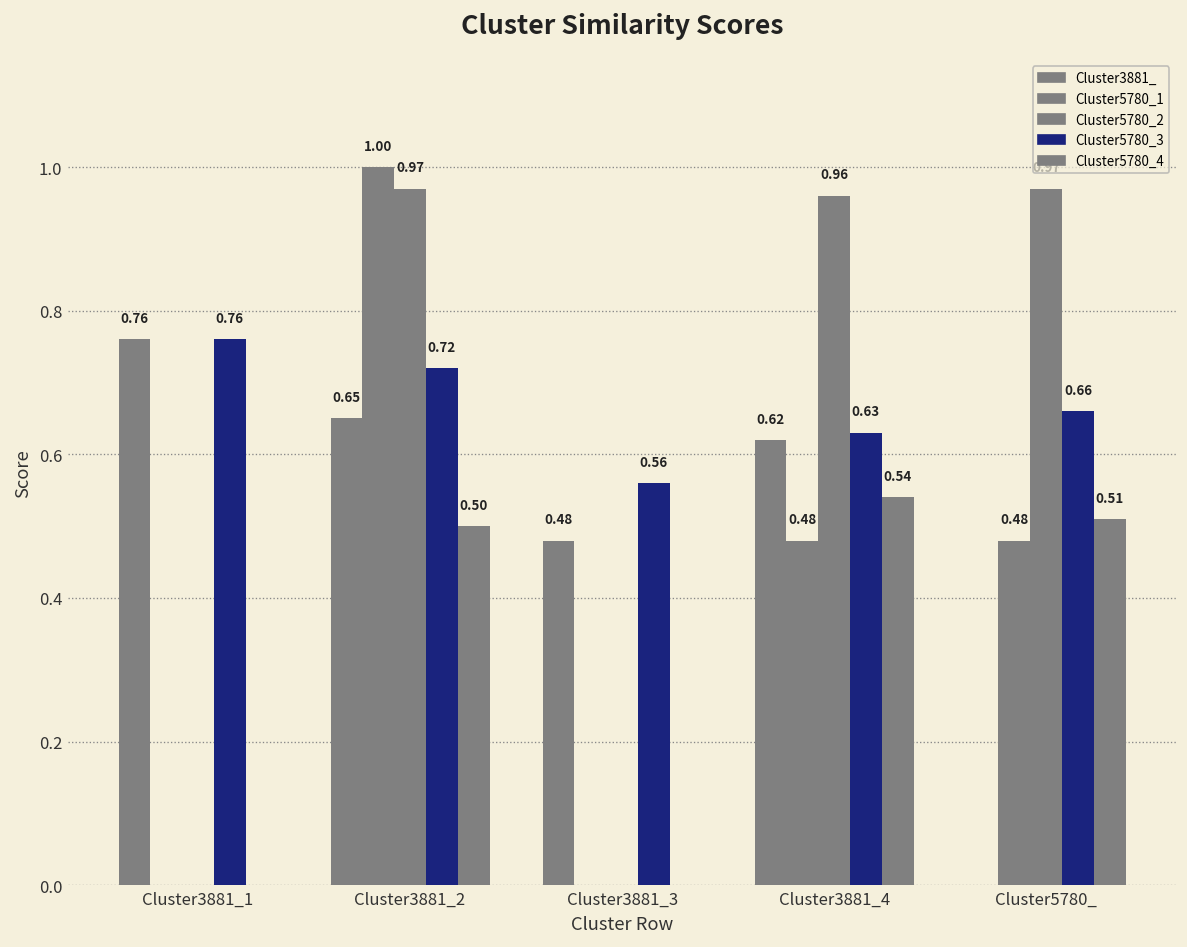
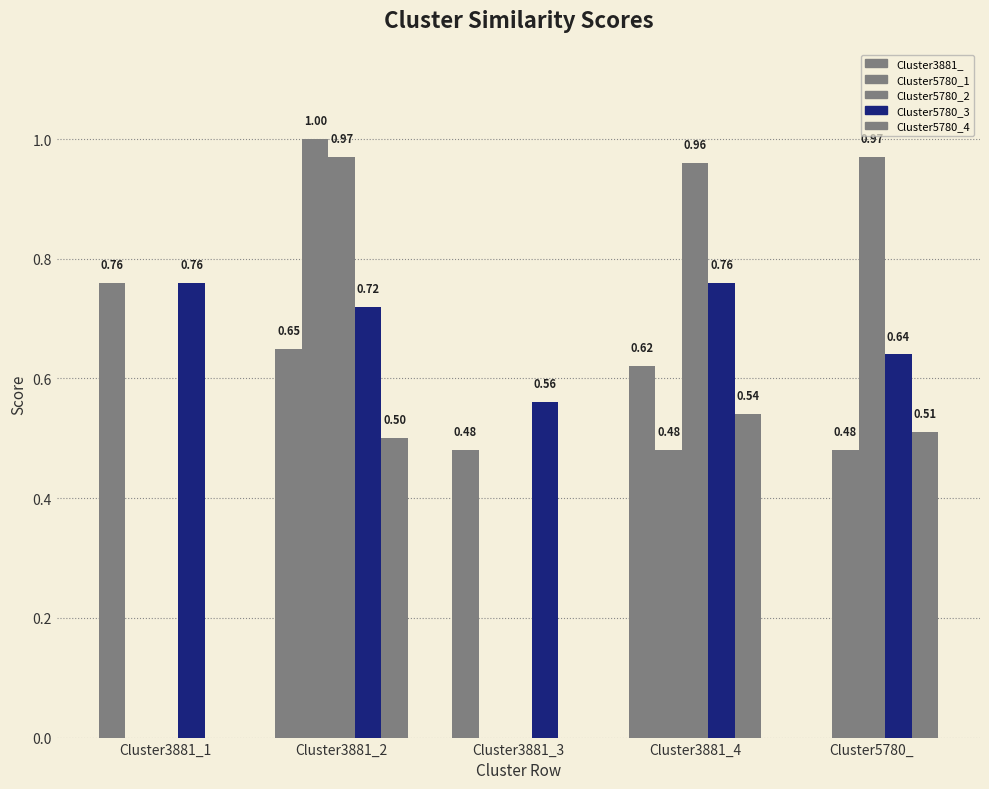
  {
    "Cluster5780_3": {
      "Cluster3881_1": 0.76,
      "Cluster3881_2": 0.72,
      "Cluster3881_3": 0.56,
-     "Cluster3881_4": 0.63,
-     "Cluster5780_": 0.66
+     "Cluster3881_4": 0.76,
+     "Cluster5780_": 0.64
    }
  }
